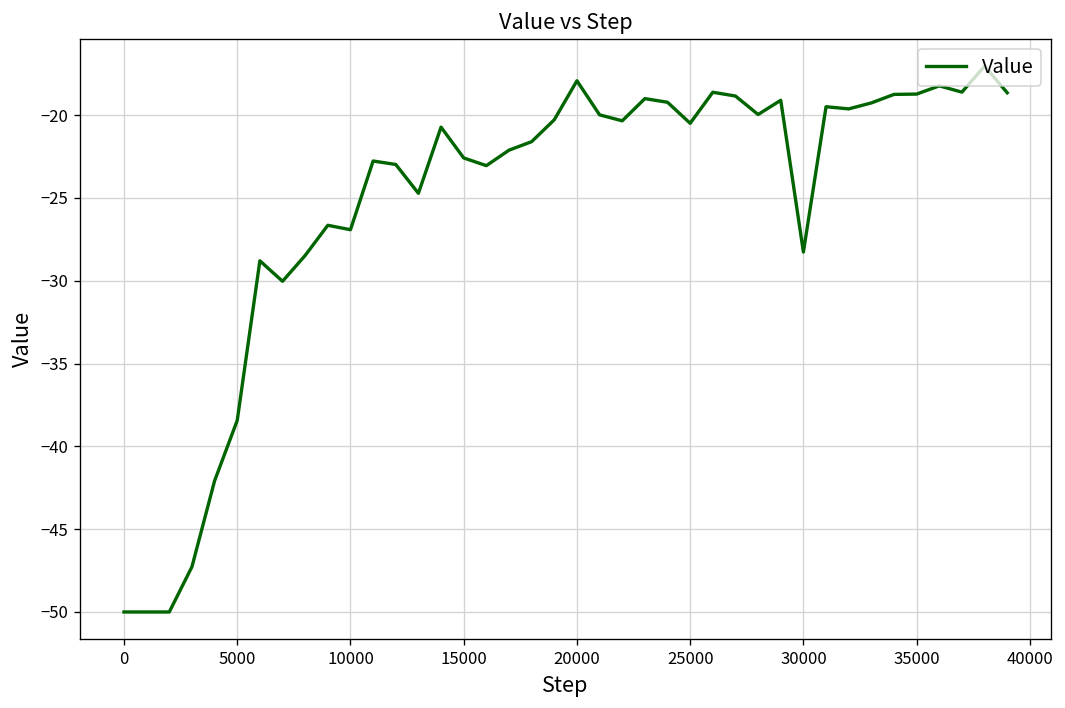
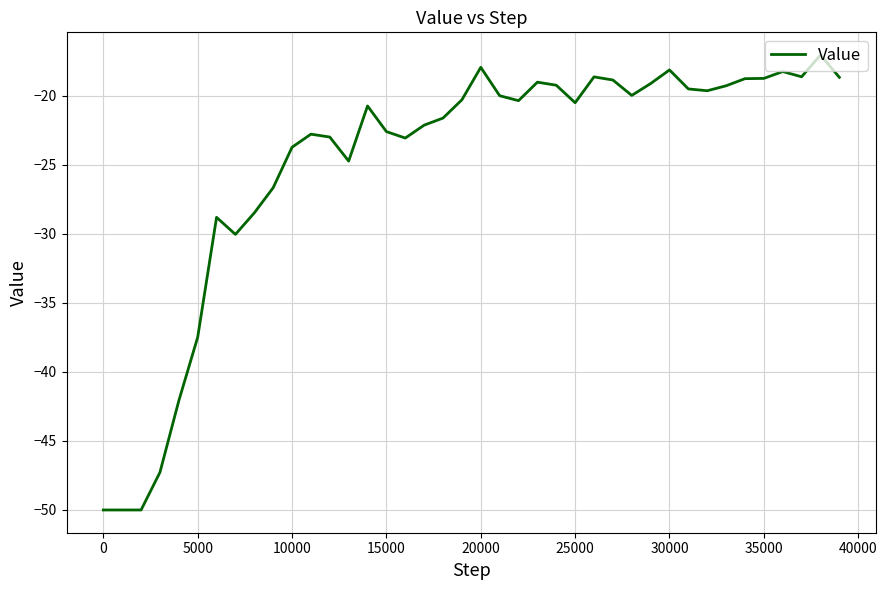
  {
    "0": -50.0,
-   "5000": -38.4,
-   "10000": -26.9,
+   "5000": -37.5,
+   "10000": -23.7,
    "15000": -22.6,
    "20000": -17.9,
    "25000": -20.5,
-   "30000": -28.3,
+   "30000": -18.1,
    "35000": -18.7
  }
